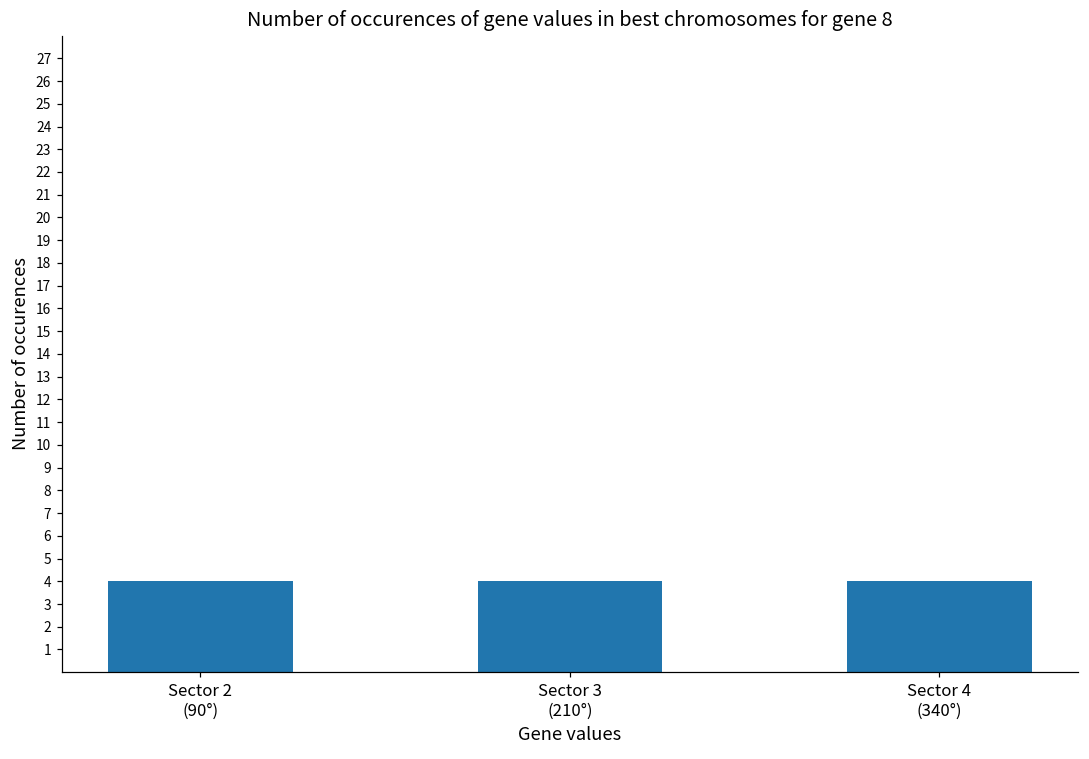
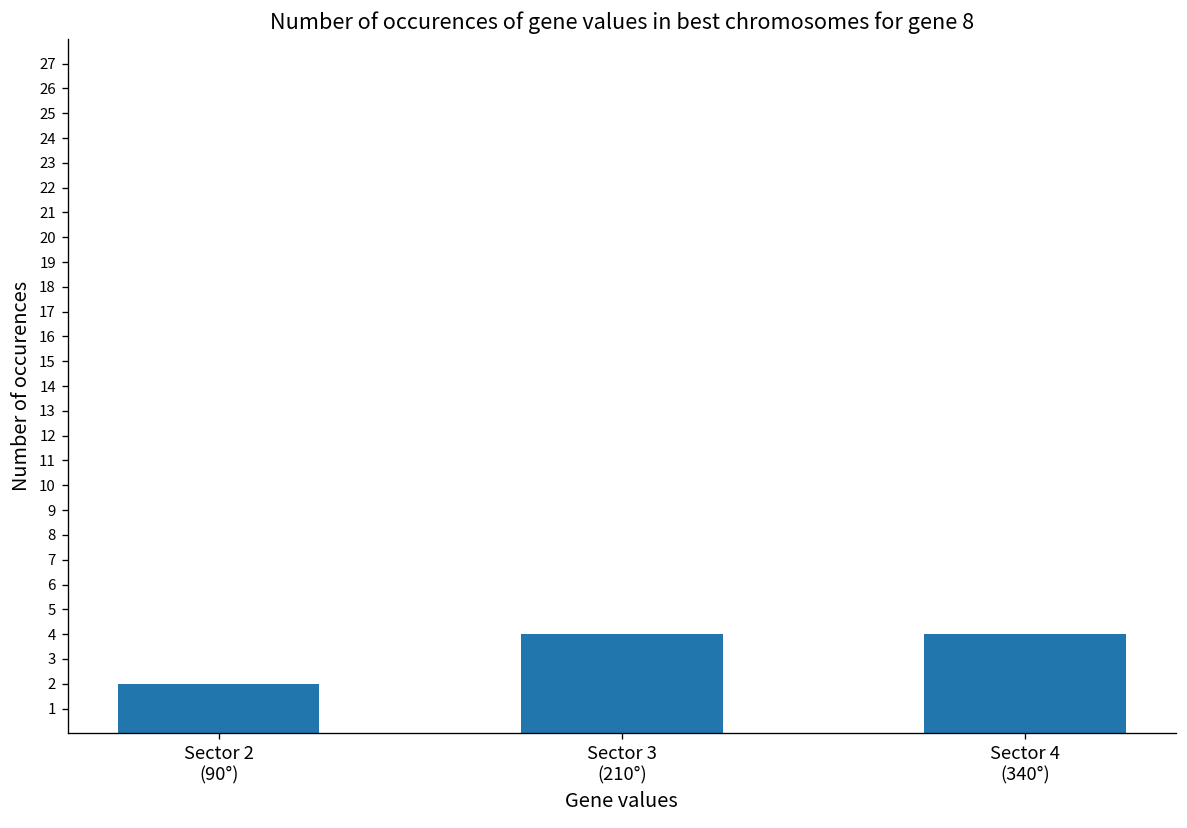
  {
-   "Sector 2 (90°)": 4,
+   "Sector 2 (90°)": 2,
    "Sector 3 (210°)": 4,
    "Sector 4 (340°)": 4
  }
